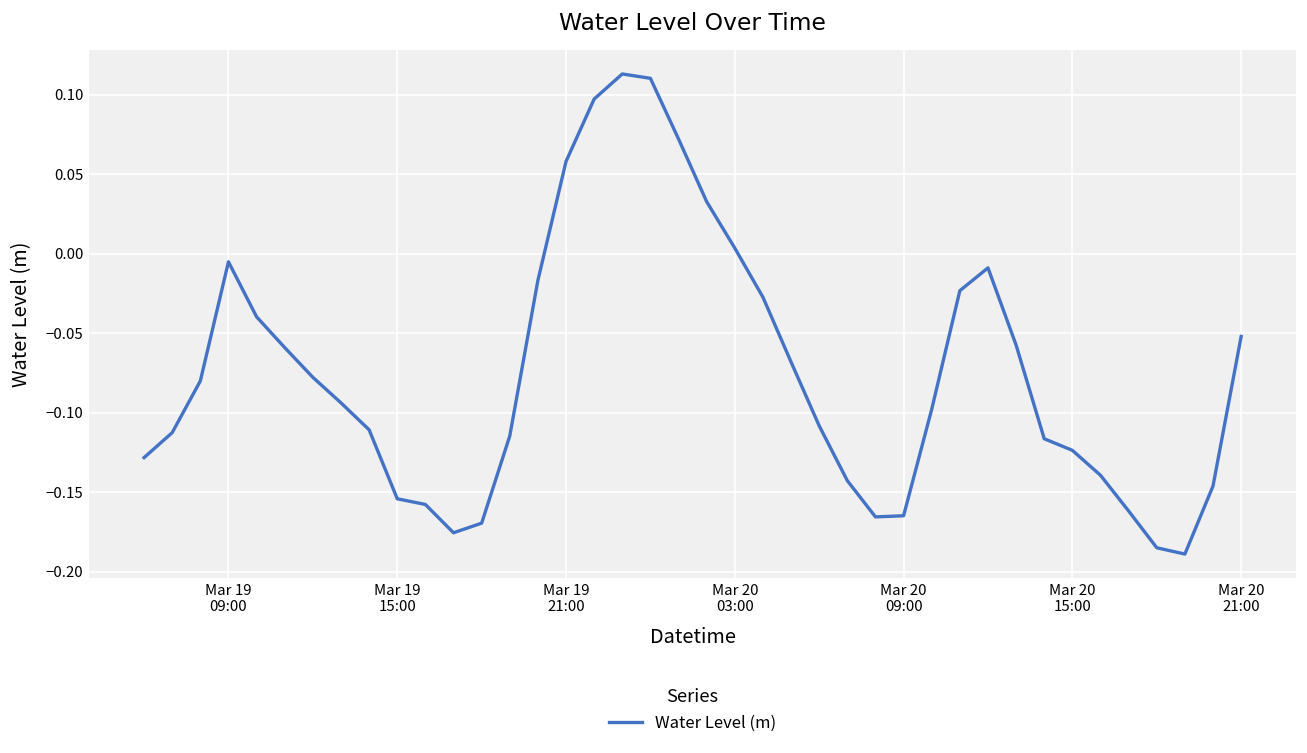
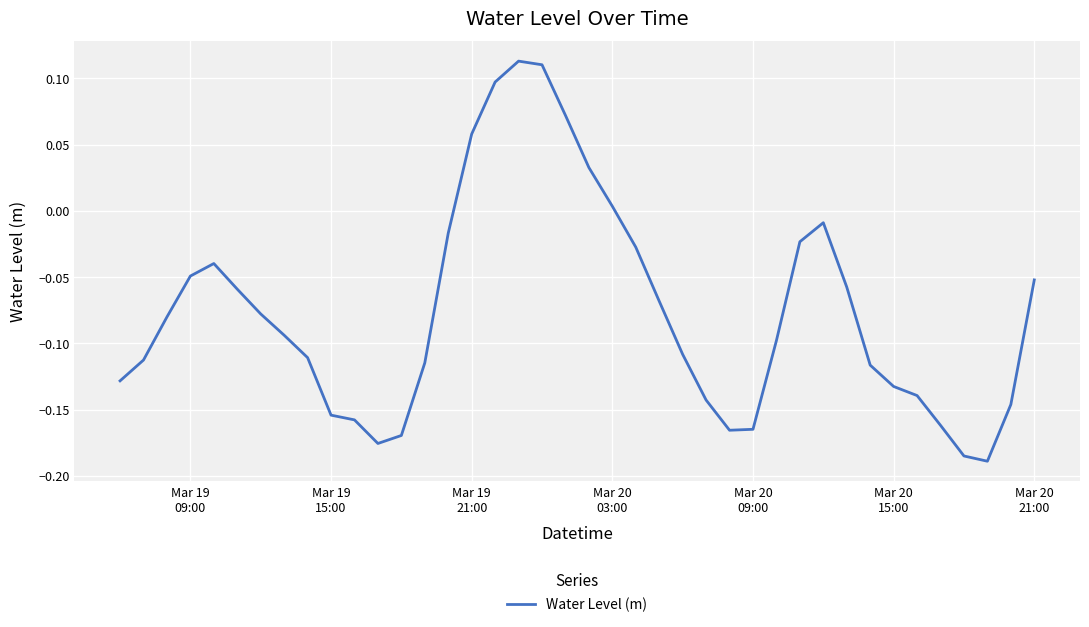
  {
-   "Mar 19 09:00": -0.005,
+   "Mar 19 09:00": -0.049,
    "Mar 19 15:00": -0.154,
    "Mar 19 21:00": 0.058,
    "Mar 20 03:00": 0.004,
    "Mar 20 09:00": -0.165,
-   "Mar 20 15:00": -0.124,
+   "Mar 20 15:00": -0.133,
    "Mar 20 21:00": -0.052
  }
